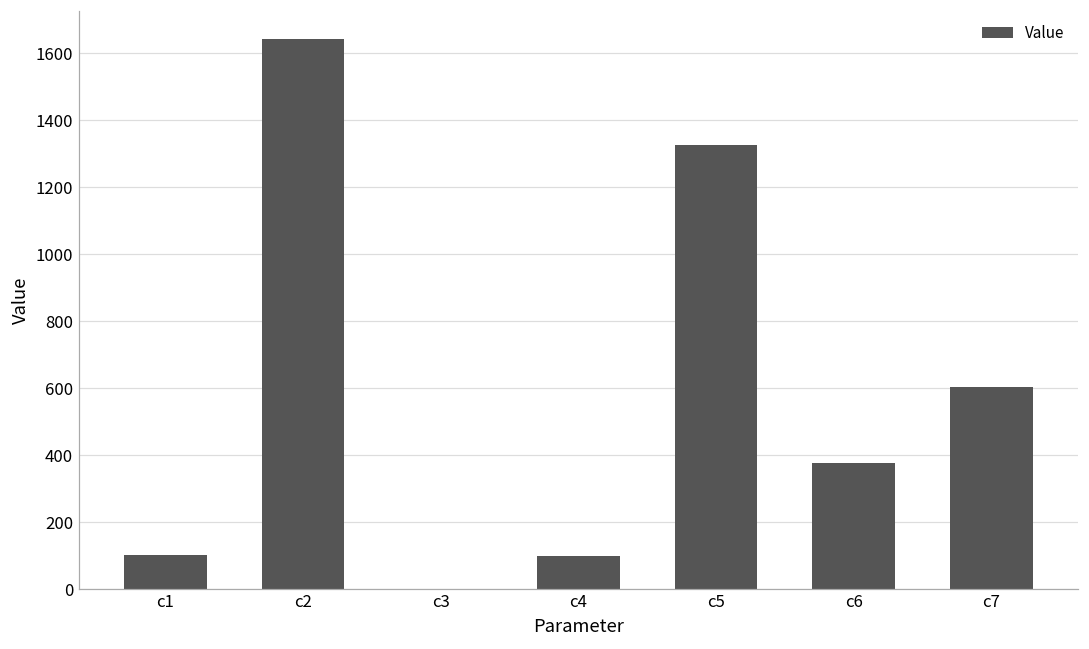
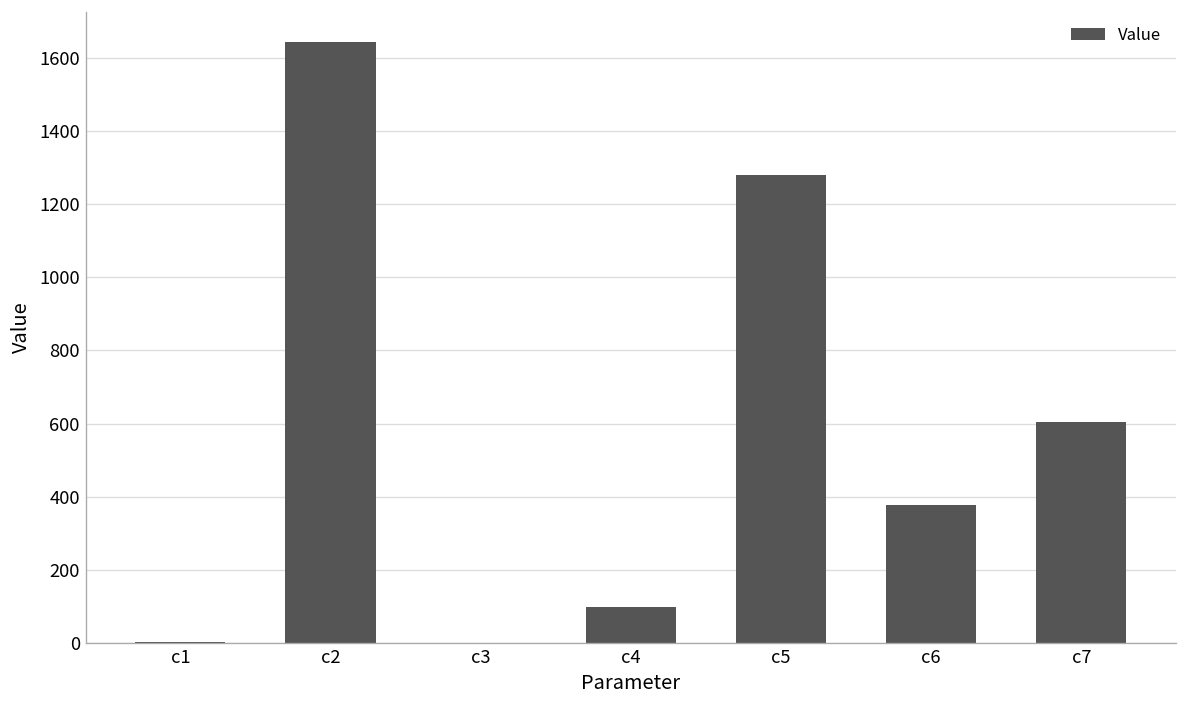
  {
-   "c1": 100,
+   "c1": 0,
    "c2": 1640,
    "c4": 100,
-   "c5": 1330,
+   "c5": 1280,
    "c6": 380,
    "c7": 600
  }
